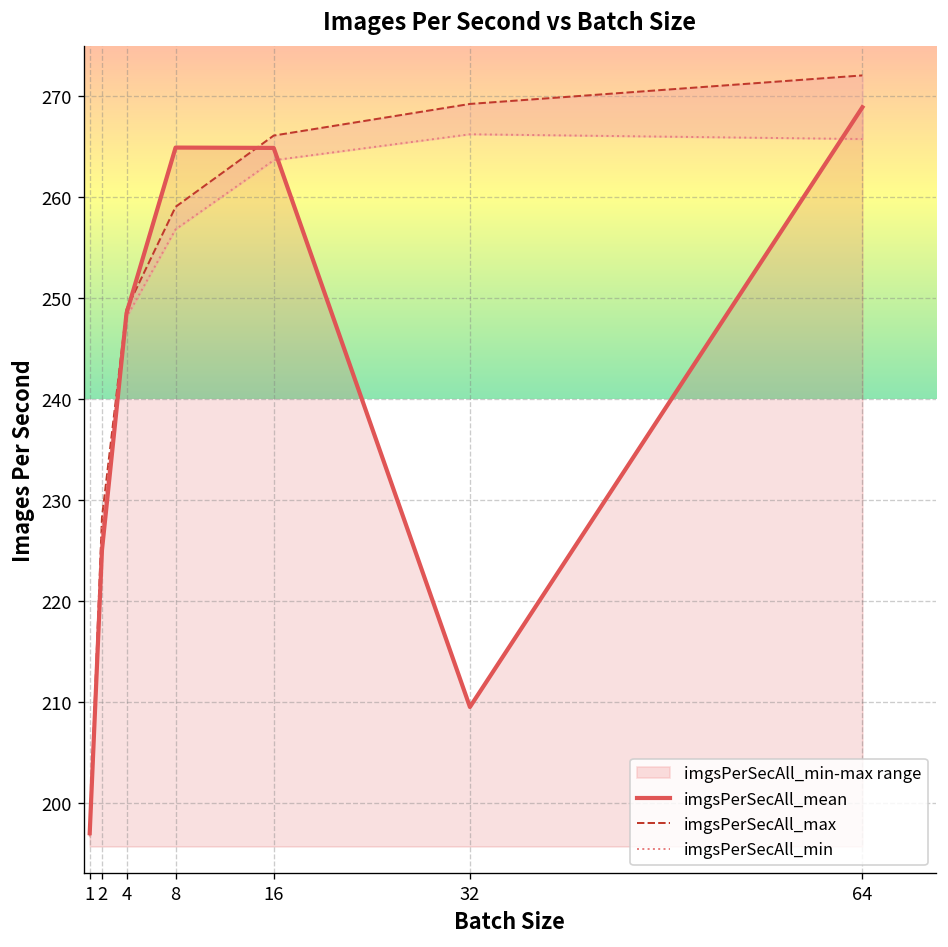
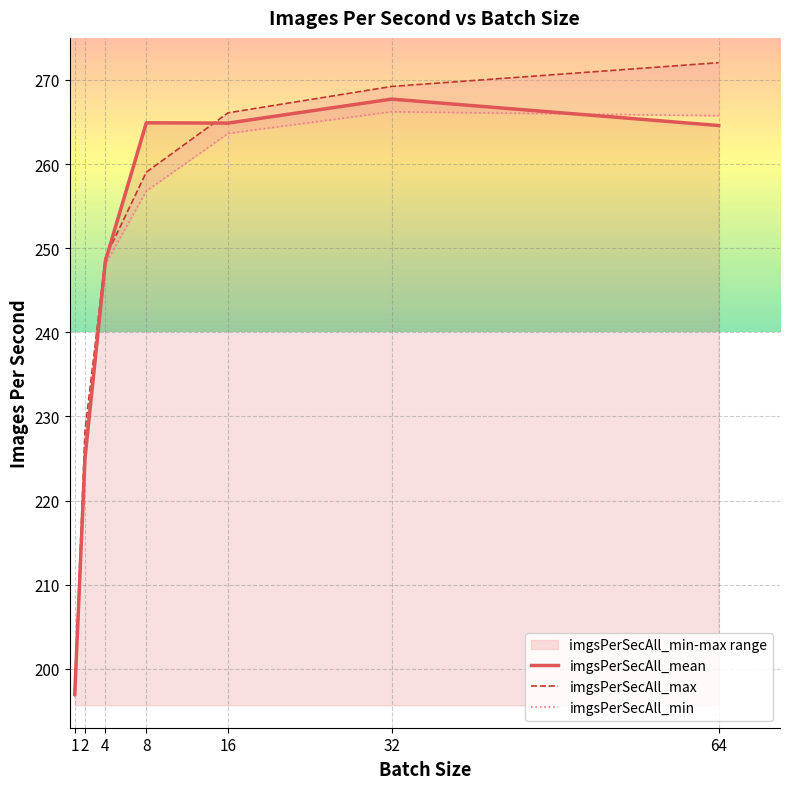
  {
    "imgsPerSecAll_mean": {
      "1": 197,
      "2": 225,
      "4": 248,
      "8": 265,
      "16": 265,
-     "32": 209,
-     "64": 269
+     "32": 268,
+     "64": 265
    }
  }
